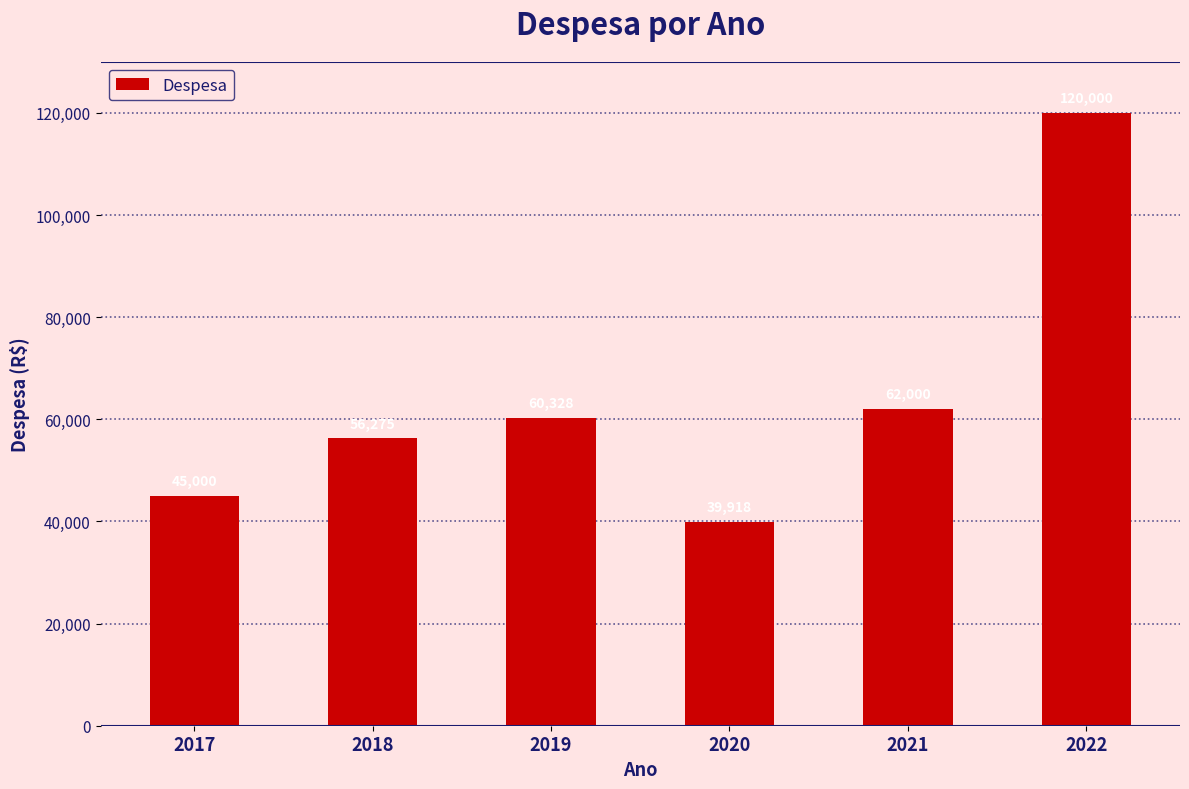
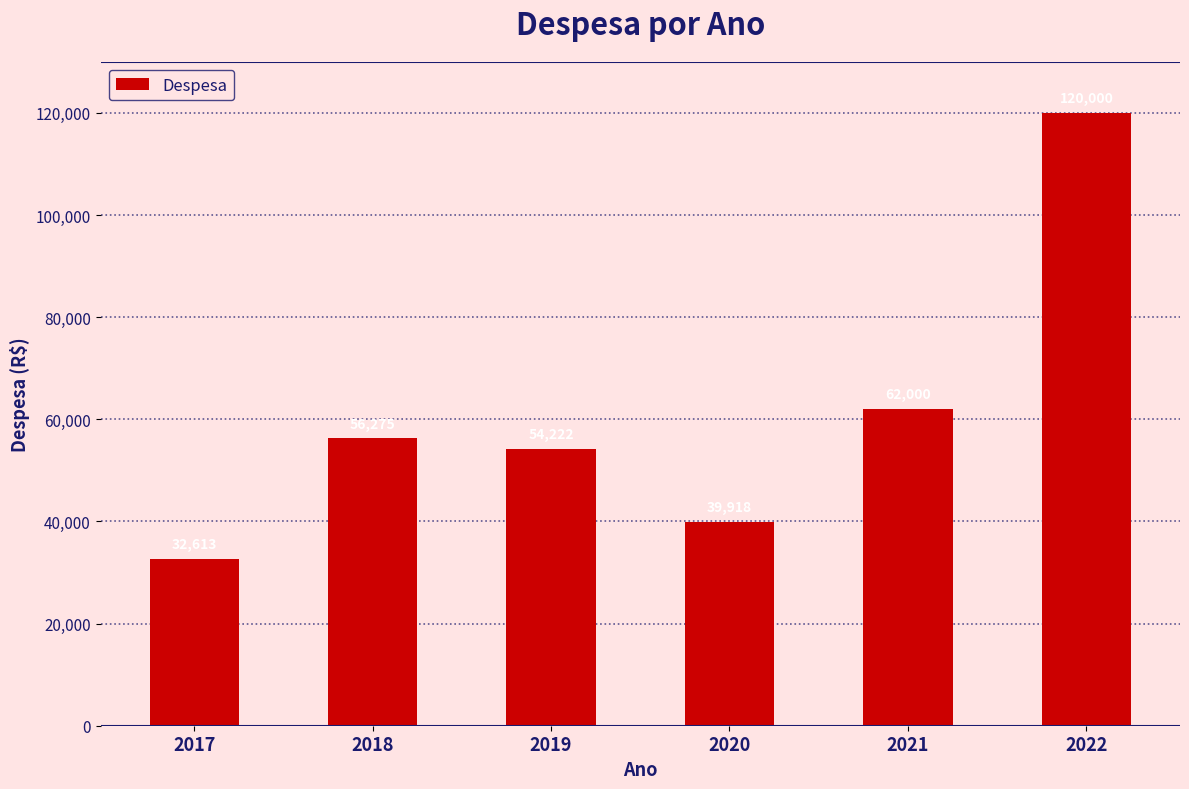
  {
-   "2017": "45,000",
+   "2017": "33,000",
    "2018": "56,000",
-   "2019": "60,000",
+   "2019": "54,000",
    "2020": "40,000",
    "2021": "62,000",
    "2022": "120,000"
  }
